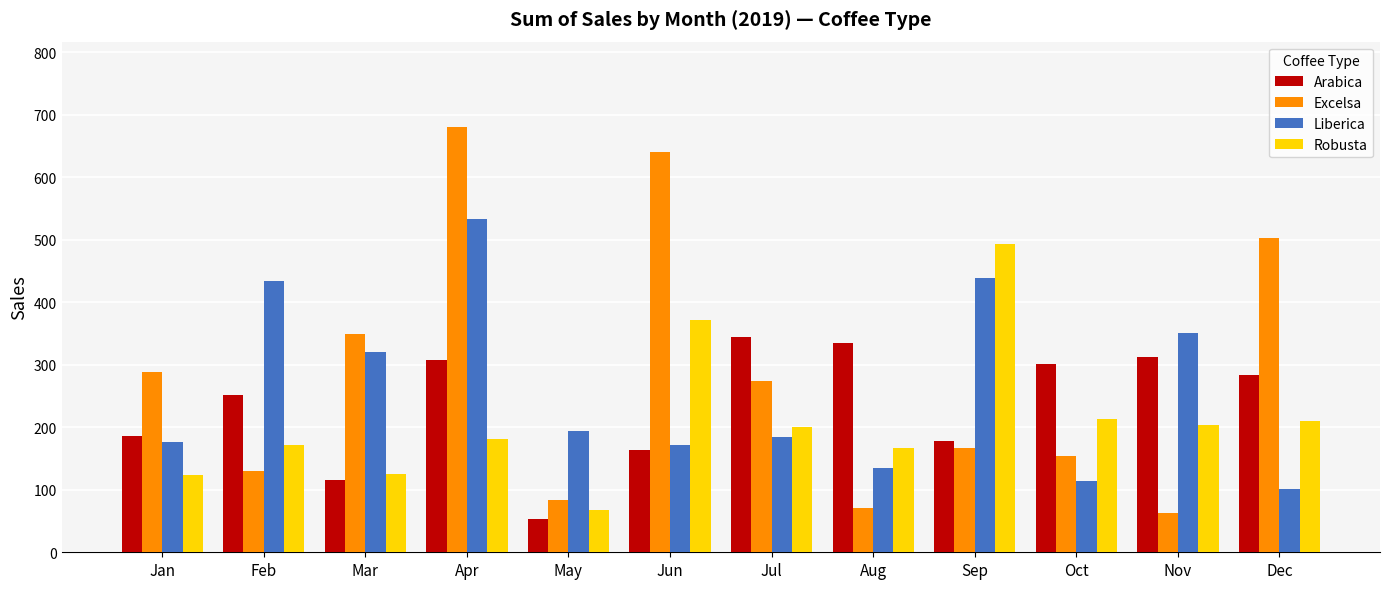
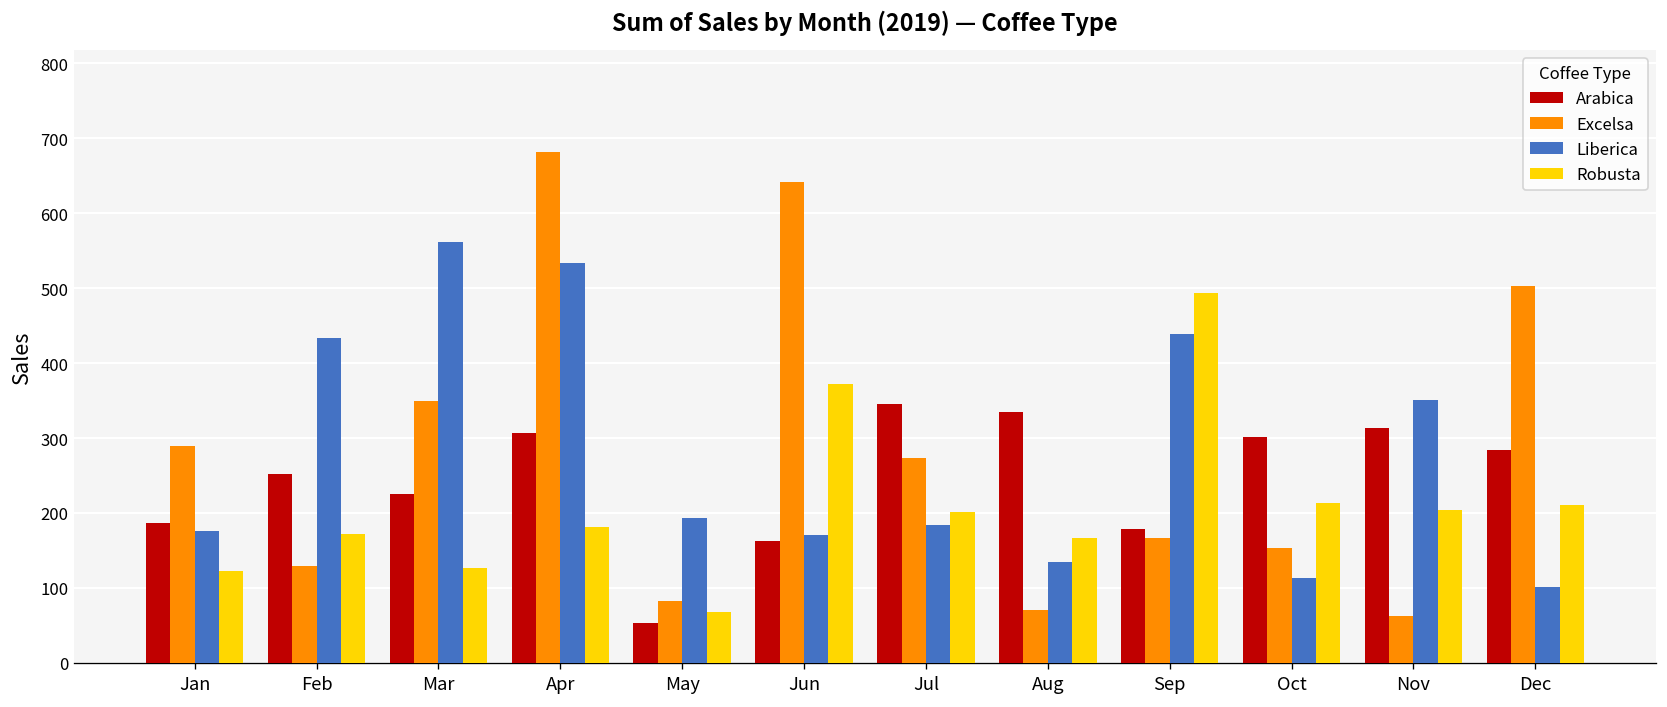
  {
    "Arabica": {
      "Jan": 190,
      "Feb": 250,
-     "Mar": 120,
+     "Mar": 220,
      "Apr": 310,
      "May": 50,
      "Jun": 160,
      "Jul": 350,
      "Aug": 330,
      "Sep": 180,
      "Oct": 300,
      "Nov": 310,
      "Dec": 280
    },
    "Excelsa": {
      "Jan": 290,
      "Feb": 130,
      "Mar": 350,
      "Apr": 680,
      "May": 80,
      "Jun": 640,
      "Jul": 270,
      "Aug": 70,
      "Sep": 170,
      "Oct": 150,
      "Nov": 60,
      "Dec": 500
    },
    "Liberica": {
      "Jan": 180,
      "Feb": 430,
-     "Mar": 320,
+     "Mar": 560,
      "Apr": 530,
      "May": 190,
      "Jun": 170,
      "Jul": 180,
      "Aug": 130,
      "Sep": 440,
      "Oct": 110,
      "Nov": 350,
      "Dec": 100
    },
    "Robusta": {
      "Jan": 120,
      "Feb": 170,
      "Mar": 130,
      "Apr": 180,
      "May": 70,
      "Jun": 370,
      "Jul": 200,
      "Aug": 170,
      "Sep": 490,
      "Oct": 210,
      "Nov": 200,
      "Dec": 210
    }
  }
